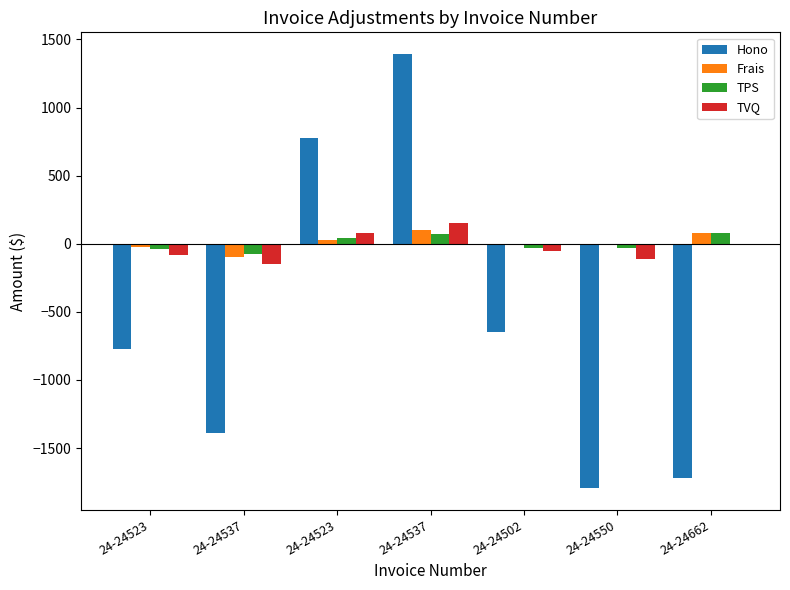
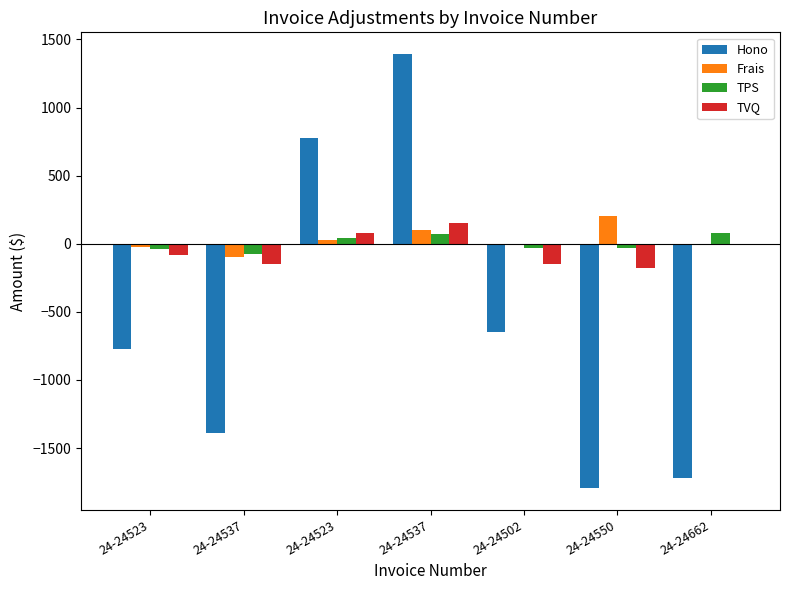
  {
    "Hono": {
      "24-24502": -650,
      "24-24550": -1790,
      "24-24662": -1720
    },
    "Frais": {
      "24-24502": 0,
-     "24-24550": 0,
-     "24-24662": 80
+     "24-24550": 200,
+     "24-24662": 0
    },
    "TPS": {
      "24-24502": -30,
      "24-24550": -30,
      "24-24662": 80
    },
    "TVQ": {
-     "24-24502": -60,
-     "24-24550": -110
+     "24-24502": -150,
+     "24-24550": -180
    }
  }
